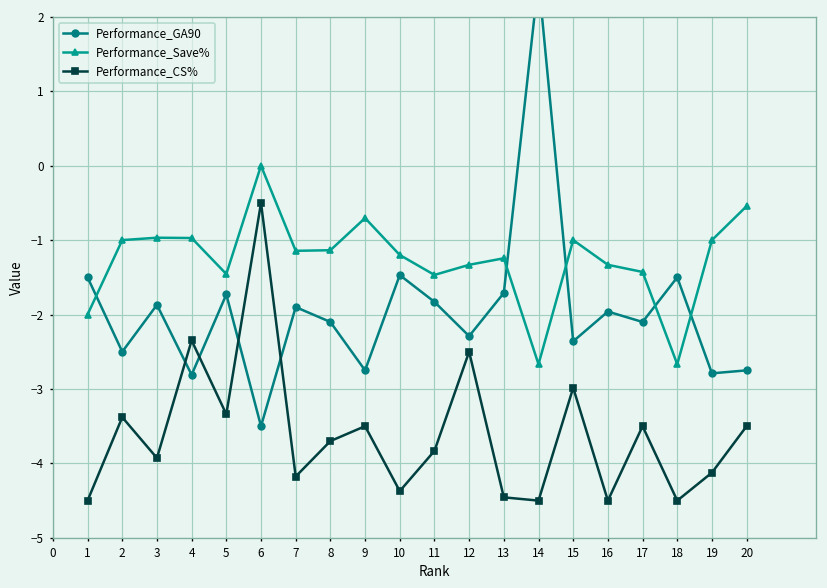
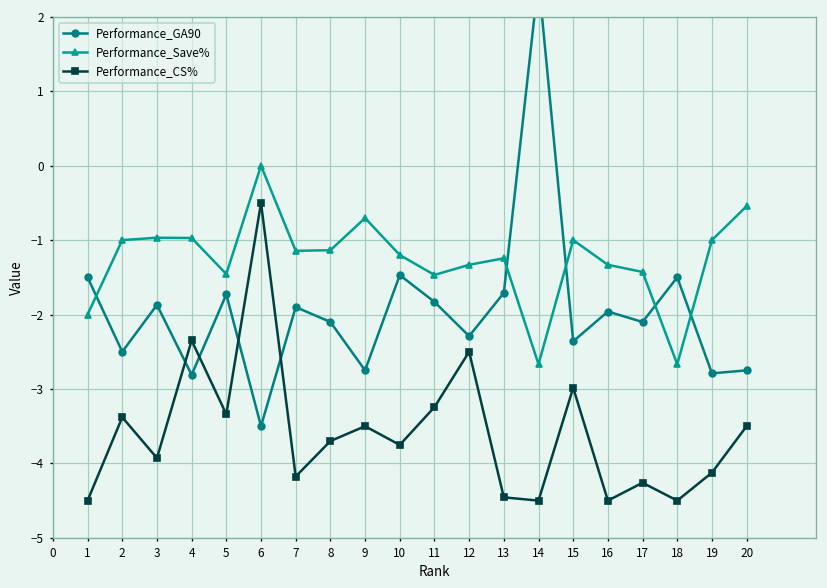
  {
    "Performance_CS%": {
      "1": -4.5,
      "2": -3.4,
      "3": -3.9,
      "4": -2.3,
      "5": -3.3,
      "6": -0.5,
      "7": -4.2,
      "8": -3.7,
      "9": -3.5,
-     "10": -4.4,
-     "11": -3.8,
+     "10": -3.8,
+     "11": -3.2,
      "12": -2.5,
      "13": -4.5,
      "14": -4.5,
      "15": -3.0,
      "16": -4.5,
-     "17": -3.5,
+     "17": -4.3,
      "18": -4.5,
      "19": -4.1,
      "20": -3.5
    }
  }
